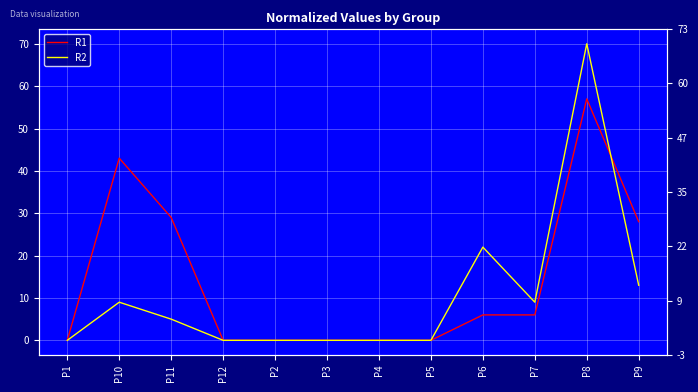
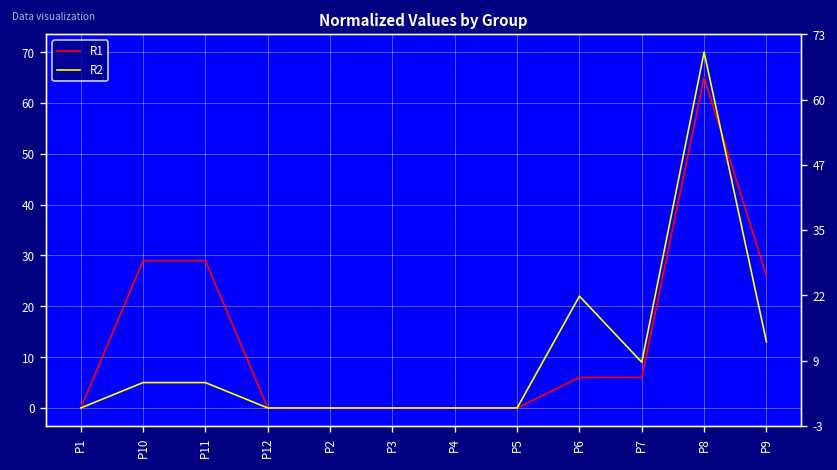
  {
    "R1": {
-     "P10": 43,
+     "P10": 29,
      "P11": 29,
      "P6": 6,
      "P7": 6,
-     "P8": 57,
-     "P9": 28
+     "P8": 65,
+     "P9": 26
    },
    "R2": {
-     "P10": 9,
+     "P10": 5,
      "P11": 5,
      "P6": 22,
      "P7": 9,
      "P8": 70,
      "P9": 13
    }
  }
